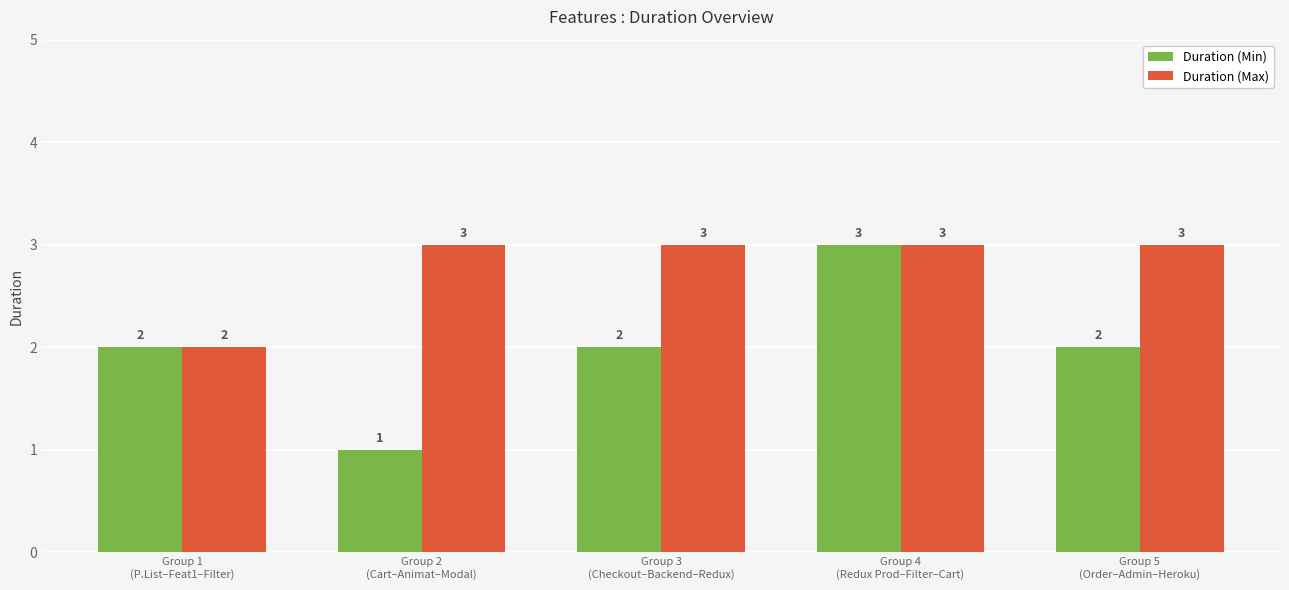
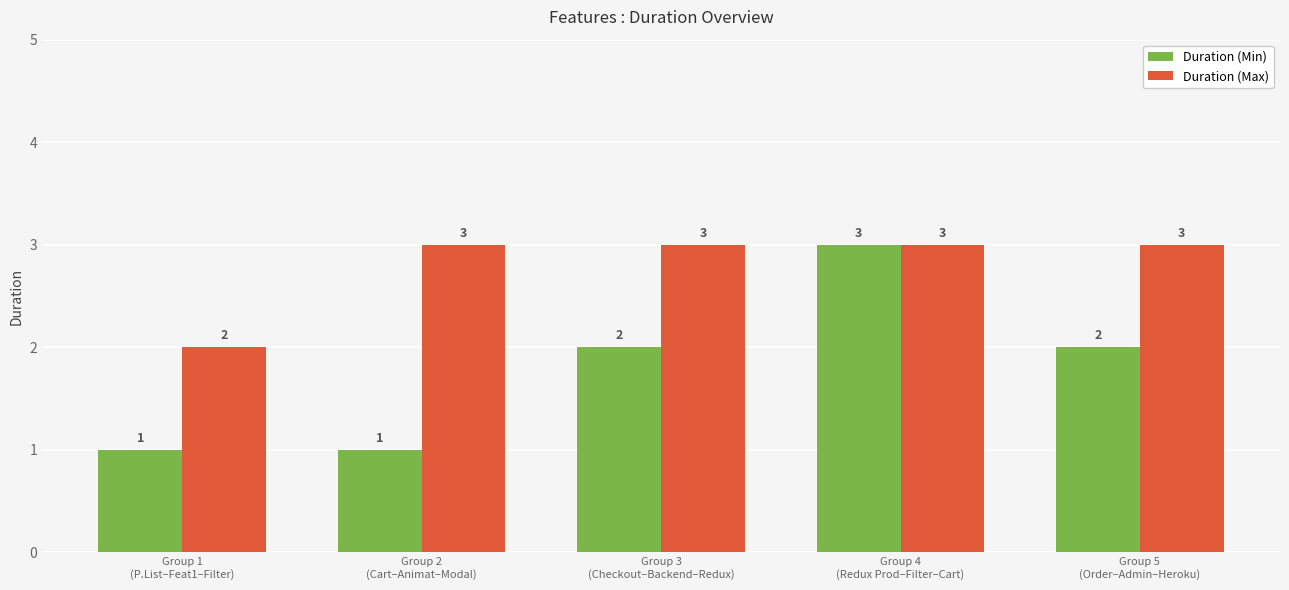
  {
    "Duration (Min)": {
-     "Group 1 (P.List–Feat1–Filter)": 2,
+     "Group 1 (P.List–Feat1–Filter)": 1,
      "Group 2 (Cart–Animat–Modal)": 1,
      "Group 3 (Checkout–Backend–Redux)": 2,
      "Group 4 (Redux Prod–Filter–Cart)": 3,
      "Group 5 (Order–Admin–Heroku)": 2
    },
    "Duration (Max)": {
      "Group 1 (P.List–Feat1–Filter)": 2,
      "Group 2 (Cart–Animat–Modal)": 3,
      "Group 3 (Checkout–Backend–Redux)": 3,
      "Group 4 (Redux Prod–Filter–Cart)": 3,
      "Group 5 (Order–Admin–Heroku)": 3
    }
  }
